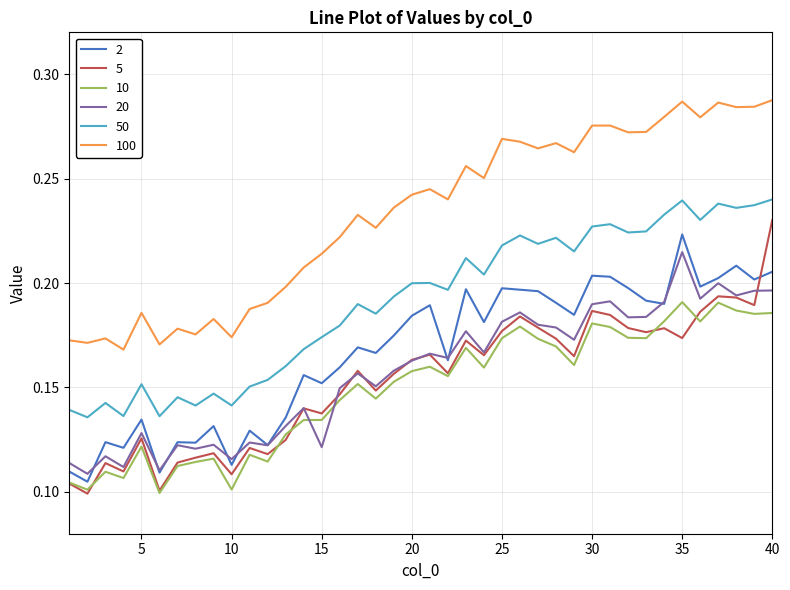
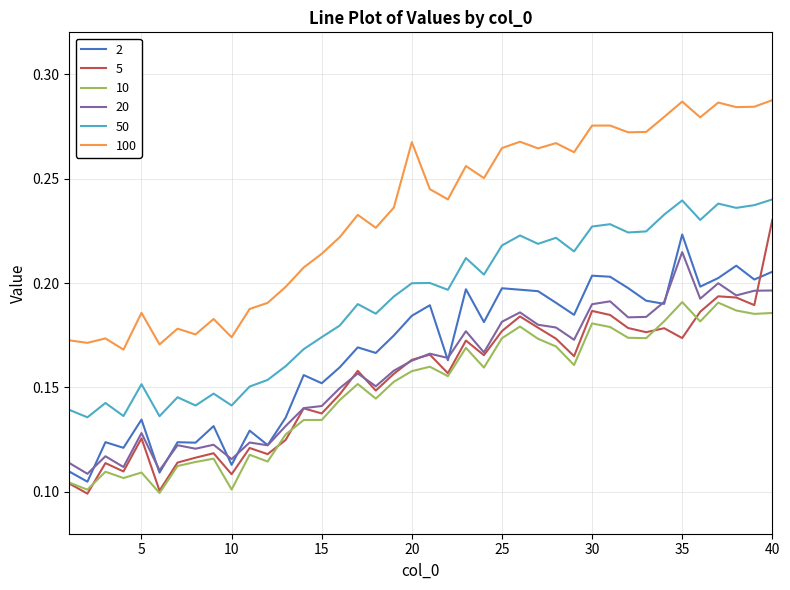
  {
    "5": {
      "5": 0.126,
      "10": 0.108,
      "15": 0.138,
      "25": 0.177,
      "30": 0.187,
      "35": 0.174,
      "40": 0.230
    },
    "10": {
-     "5": 0.122,
+     "5": 0.109,
      "10": 0.101,
      "15": 0.134,
      "20": 0.158,
      "25": 0.174,
      "30": 0.181,
      "35": 0.191,
      "40": 0.186
    },
    "20": {
      "5": 0.128,
      "10": 0.116,
-     "15": 0.121,
+     "15": 0.141,
      "25": 0.181,
      "30": 0.190,
      "35": 0.215,
      "40": 0.196
    },
    "100": {
      "5": 0.186,
      "10": 0.174,
      "15": 0.214,
-     "20": 0.242,
-     "25": 0.269,
+     "20": 0.267,
+     "25": 0.265,
      "30": 0.275,
      "35": 0.287,
      "40": 0.288
    }
  }
